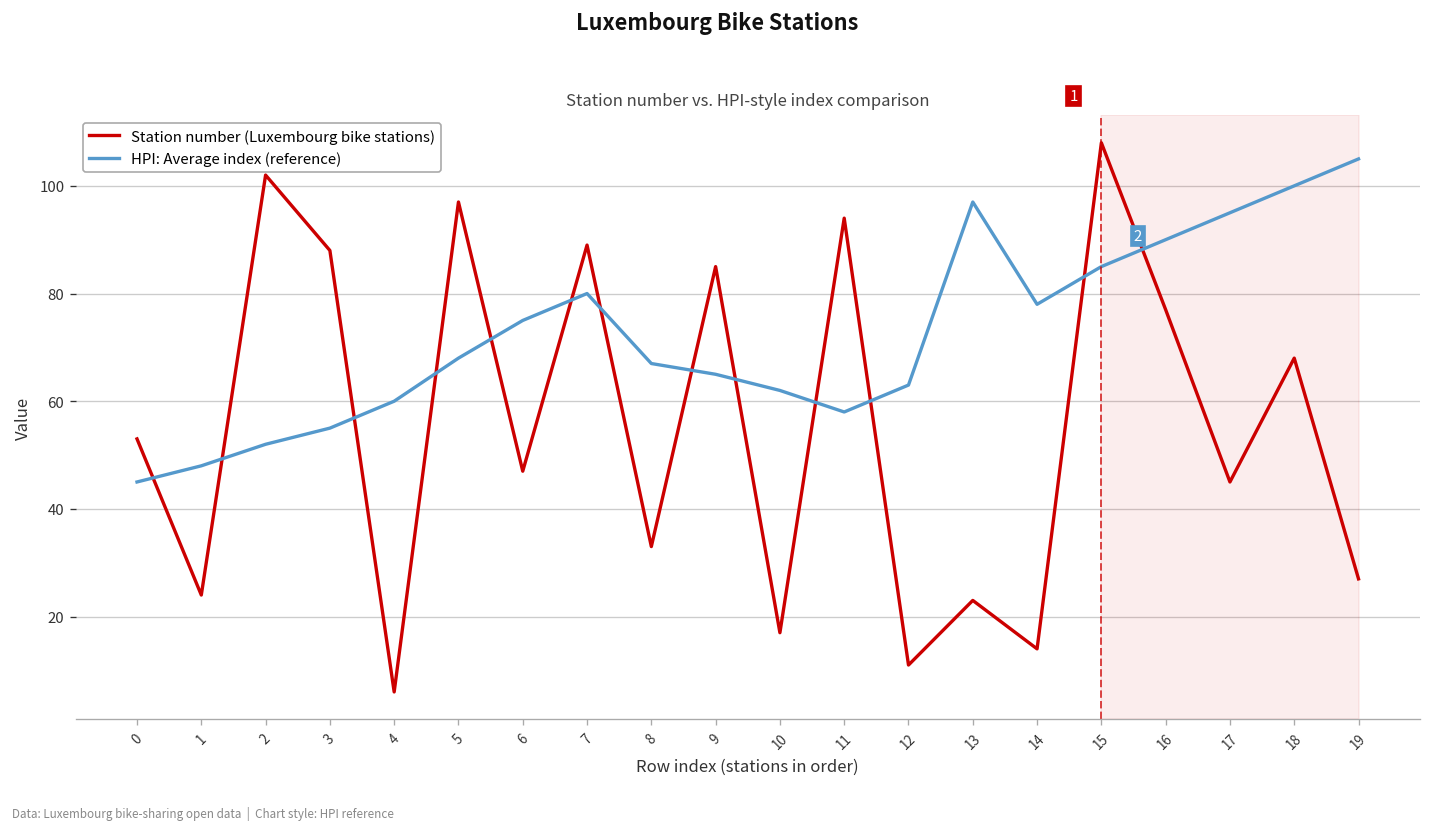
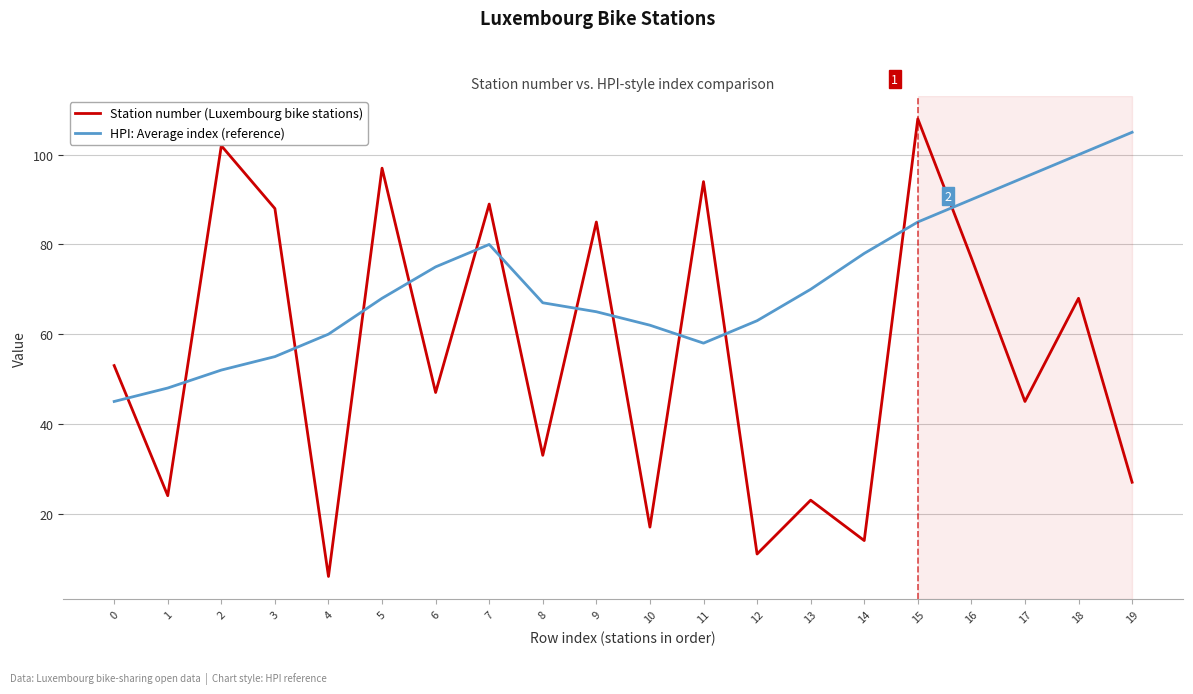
  {
    "Station number (Luxembourg bike stations)": {
      "0": 53,
      "1": 24,
      "2": 102,
      "3": 88,
      "4": 6,
      "5": 97,
      "6": 47,
      "7": 89,
      "8": 33,
      "9": 85,
      "10": 17,
      "11": 94,
      "12": 11,
      "13": 23,
      "14": 14,
      "15": 108,
      "16": 77,
      "17": 45,
      "18": 68,
      "19": 27
    },
    "HPI: Average index (reference)": {
      "0": 45,
      "1": 48,
      "2": 52,
      "3": 55,
      "4": 60,
      "5": 68,
      "6": 75,
      "7": 80,
      "8": 67,
      "9": 65,
      "10": 62,
      "11": 58,
      "12": 63,
-     "13": 97,
+     "13": 70,
      "14": 78,
      "15": 85,
      "17": 95,
      "18": 100,
      "19": 105
    }
  }
